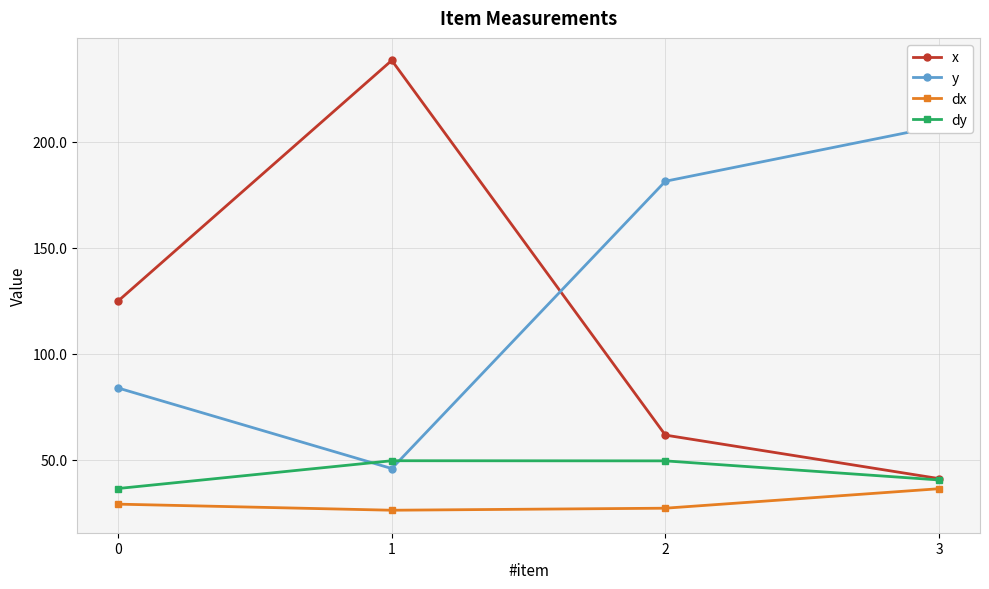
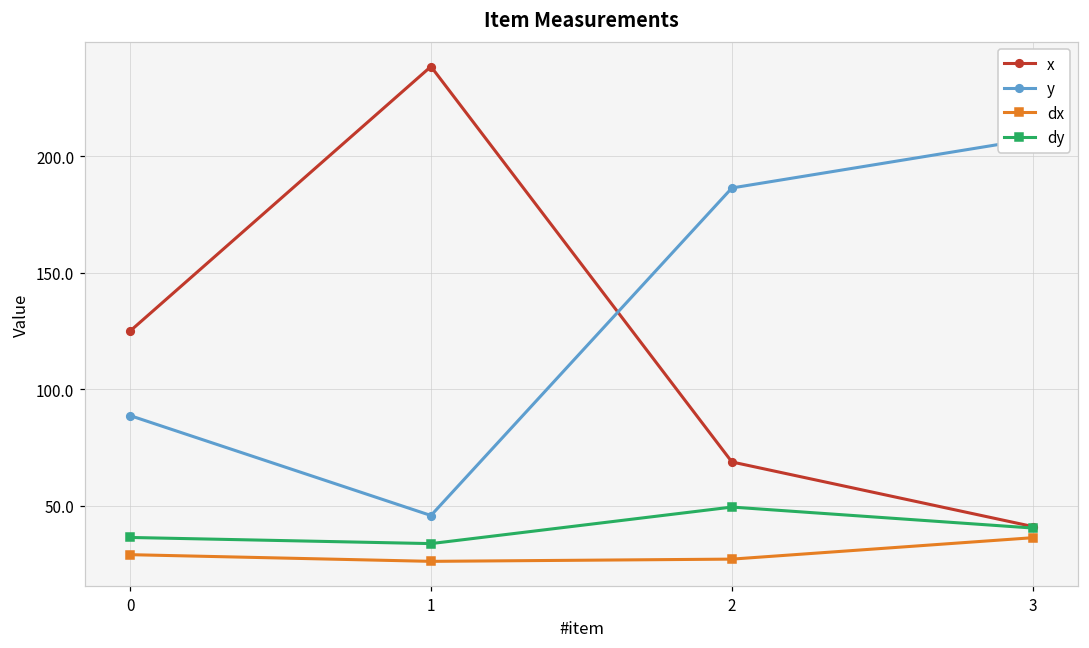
  {
    "x": {
      "0": 125,
      "1": 238,
-     "2": 62
+     "2": 69
    },
    "y": {
-     "0": 84,
+     "0": 89,
      "1": 46,
-     "2": 181
+     "2": 186
    },
    "dx": {
      "0": 29,
      "1": 26,
      "2": 27,
      "3": 36
    },
    "dy": {
      "0": 36,
-     "1": 49,
+     "1": 34,
      "2": 49
    }
  }
